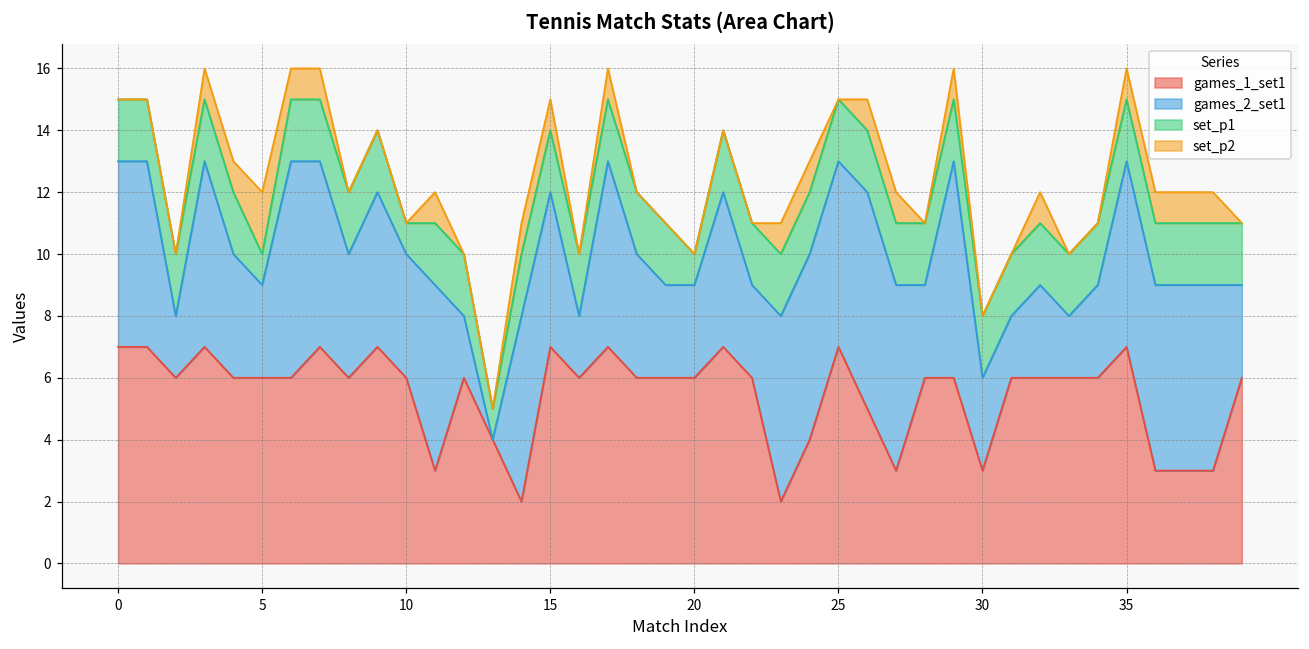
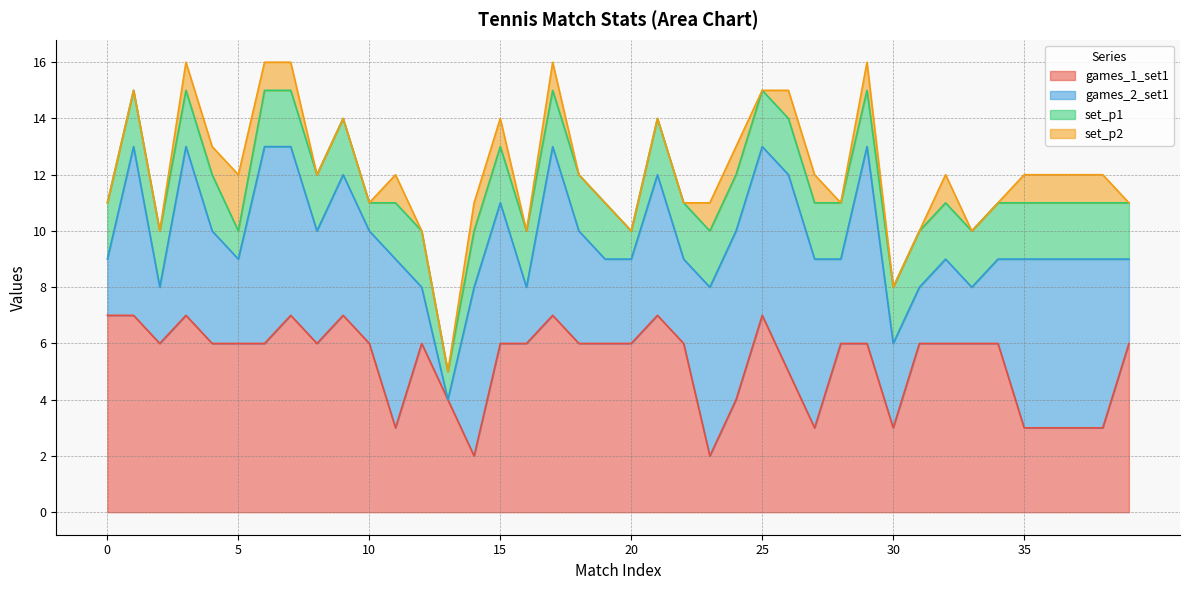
  {
    "games_1_set1": {
      "0": 7,
      "5": 6,
      "10": 6,
-     "15": 7,
+     "15": 6,
      "20": 6,
      "25": 7,
      "30": 3,
-     "35": 7
+     "35": 3
    },
    "games_2_set1": {
-     "0": 6,
+     "0": 2,
      "5": 3,
      "10": 4,
      "15": 5,
      "20": 3,
      "25": 6,
      "30": 3,
      "35": 6
    },
    "set_p1": {
      "5": 1,
      "15": 2,
      "35": 2
    },
    "set_p2": {
      "5": 2,
      "15": 1,
      "35": 1
    }
  }
